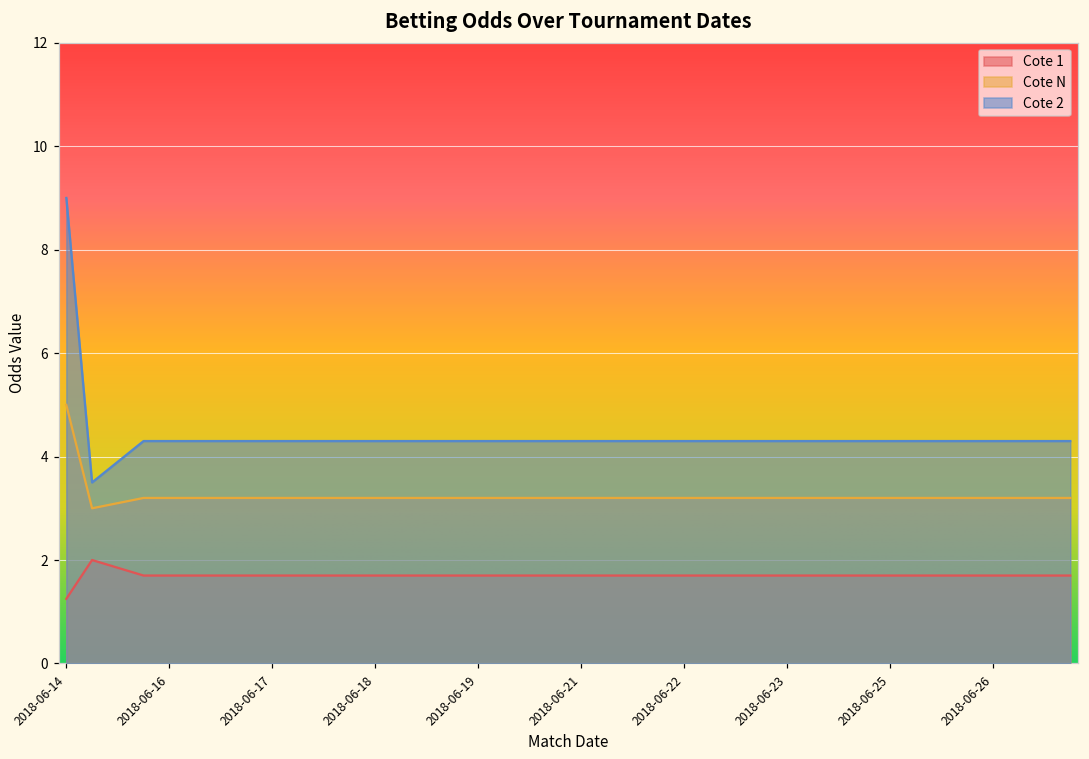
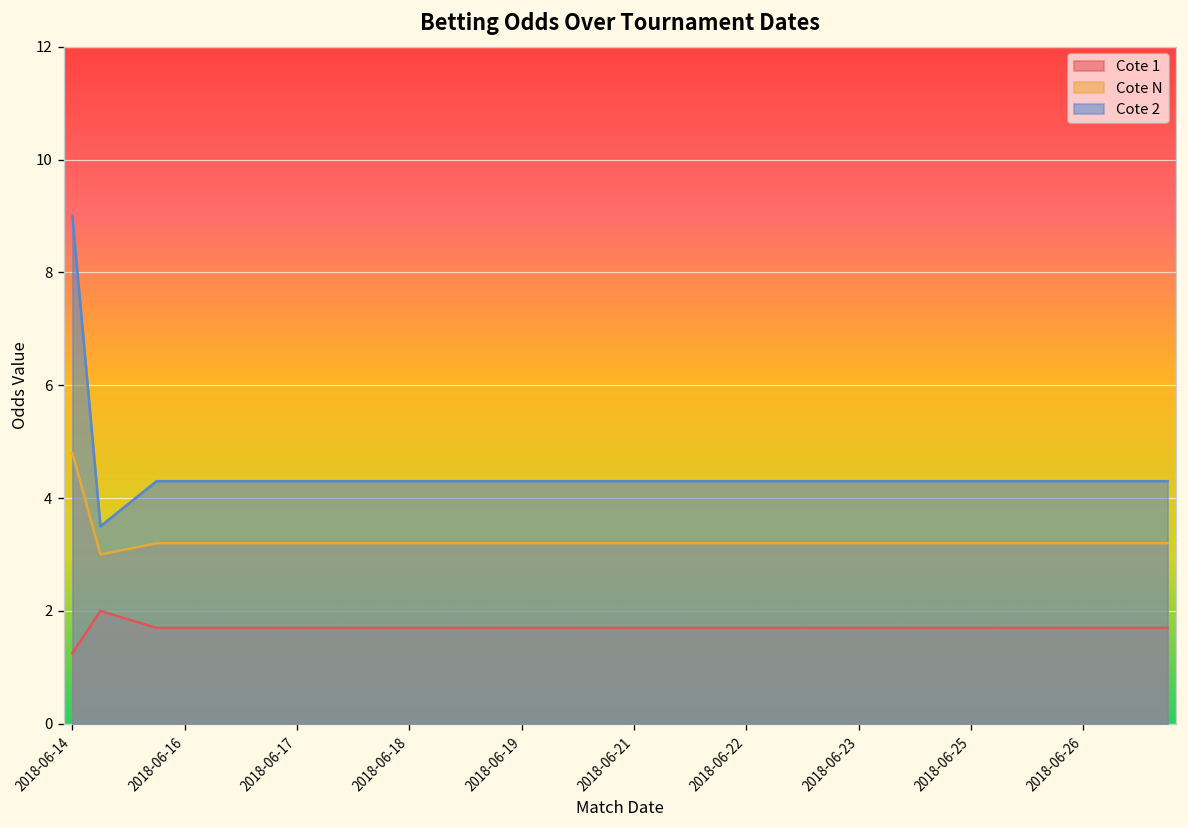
  {
    "Cote 1": {
      "2018-06-14": 1.3
    },
    "Cote N": {
-     "2018-06-14": 5.0
+     "2018-06-14": 4.8
    },
    "Cote 2": {
      "2018-06-14": 9.0
    }
  }
